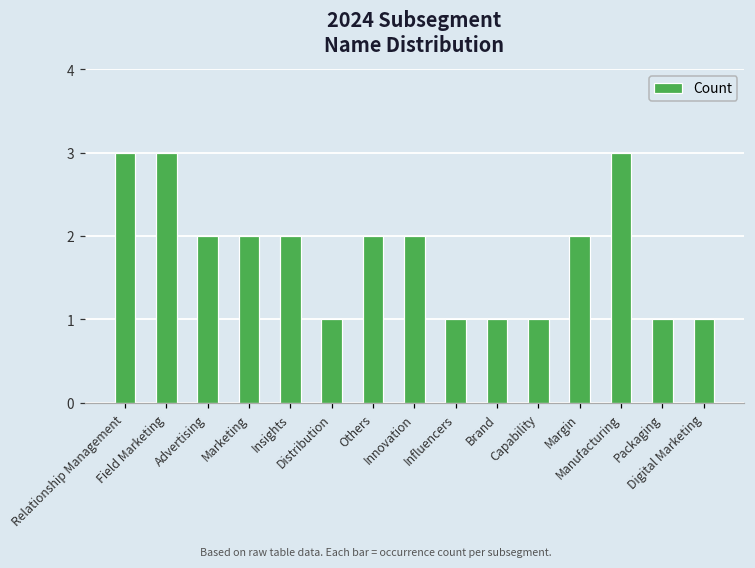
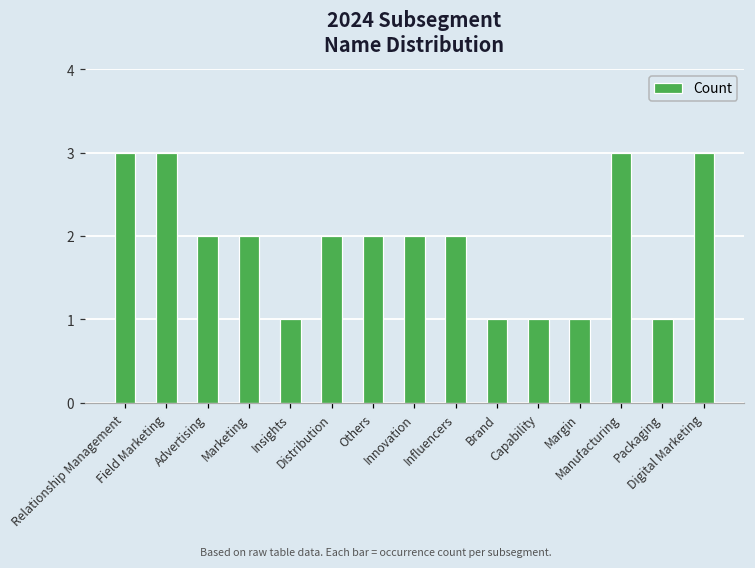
  {
    "Relationship Management": 3,
    "Field Marketing": 3,
    "Advertising": 2,
    "Marketing": 2,
-   "Insights": 2,
-   "Distribution": 1,
+   "Insights": 1,
+   "Distribution": 2,
    "Others": 2,
    "Innovation": 2,
-   "Influencers": 1,
+   "Influencers": 2,
    "Brand": 1,
    "Capability": 1,
-   "Margin": 2,
+   "Margin": 1,
    "Manufacturing": 3,
    "Packaging": 1,
-   "Digital Marketing": 1
+   "Digital Marketing": 3
  }
